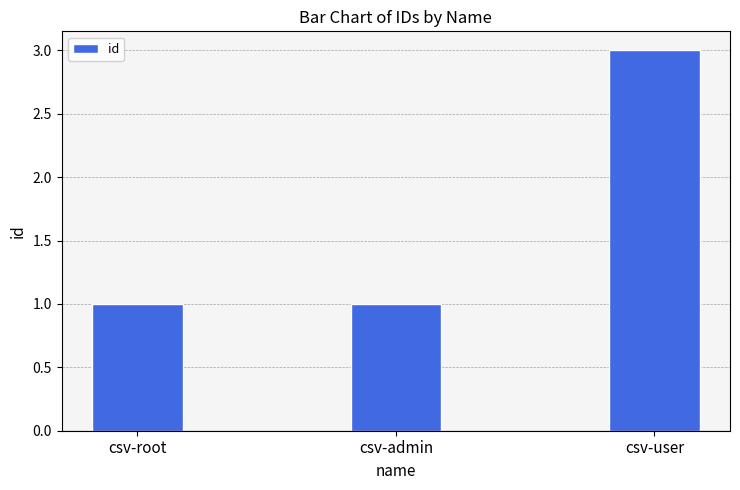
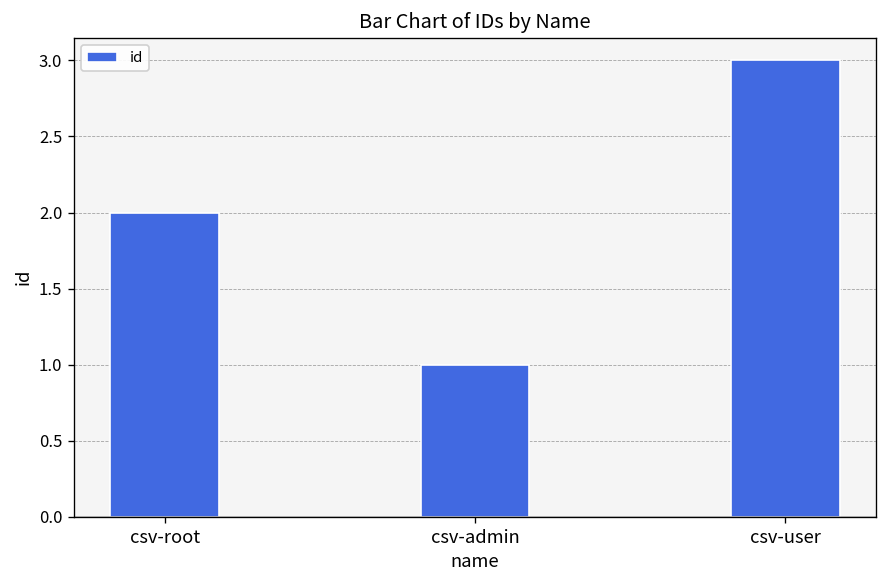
  {
-   "csv-root": 1,
+   "csv-root": 2,
    "csv-admin": 1,
    "csv-user": 3
  }
